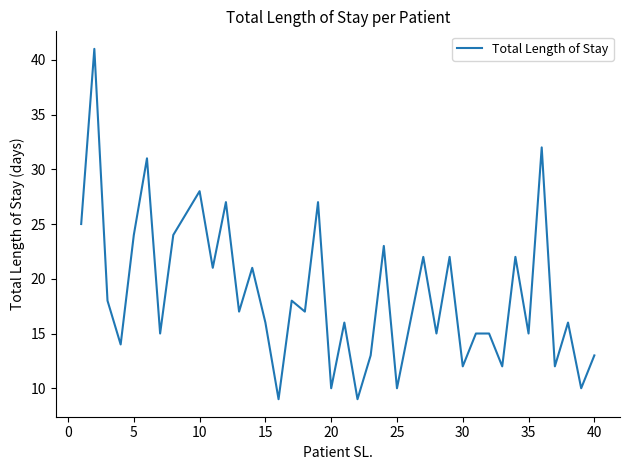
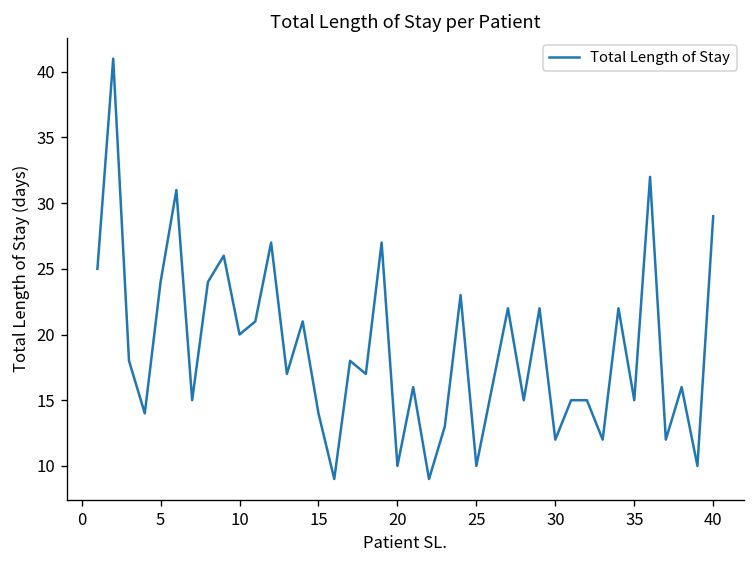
  {
    "5": 24,
-   "10": 28,
-   "15": 16,
+   "10": 20,
+   "15": 14,
    "20": 10,
    "25": 10,
    "30": 12,
    "35": 15,
-   "40": 13
+   "40": 29
  }
